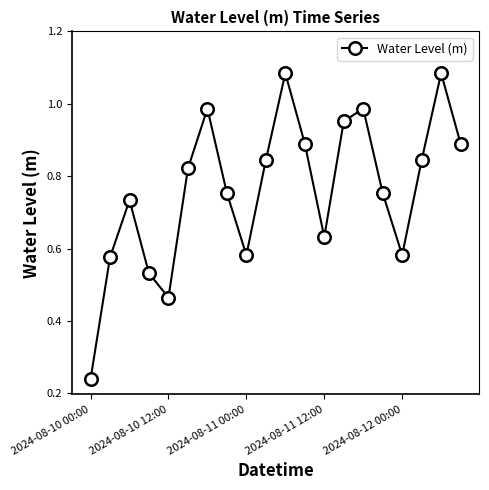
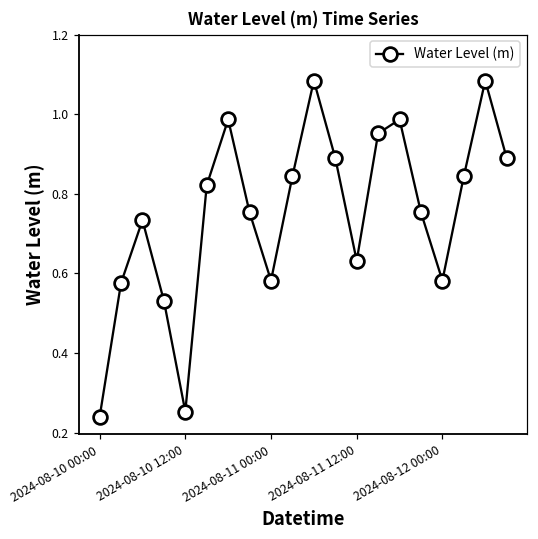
  {
    "2024-08-10 00:00": 0.24,
-   "2024-08-10 12:00": 0.46,
+   "2024-08-10 12:00": 0.25,
    "2024-08-11 00:00": 0.58,
    "2024-08-11 12:00": 0.63,
    "2024-08-12 00:00": 0.58
  }
